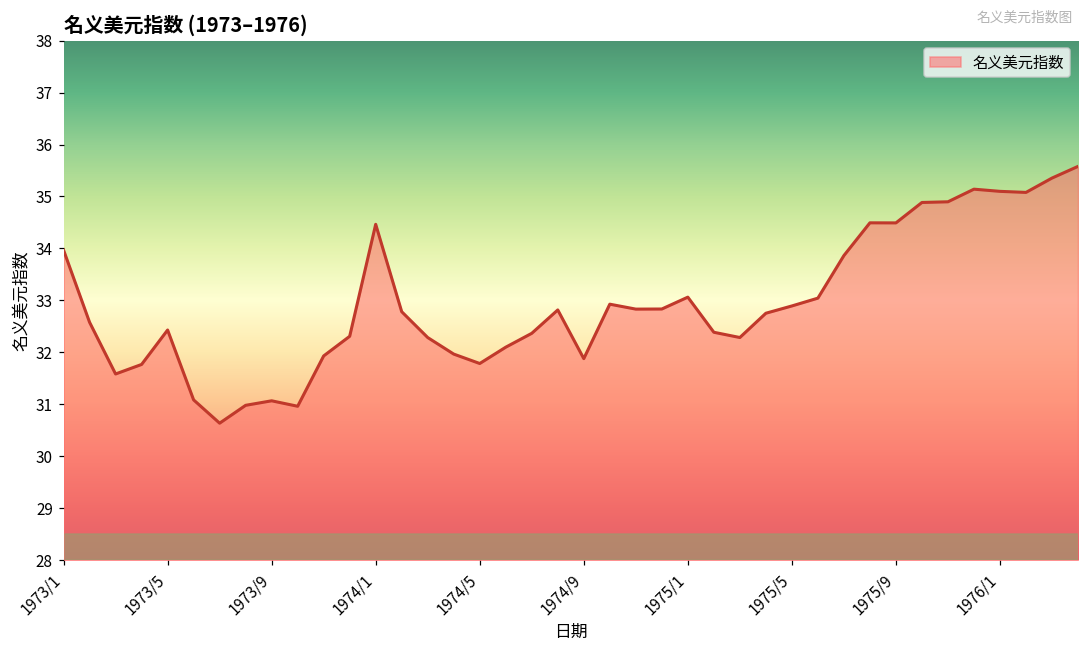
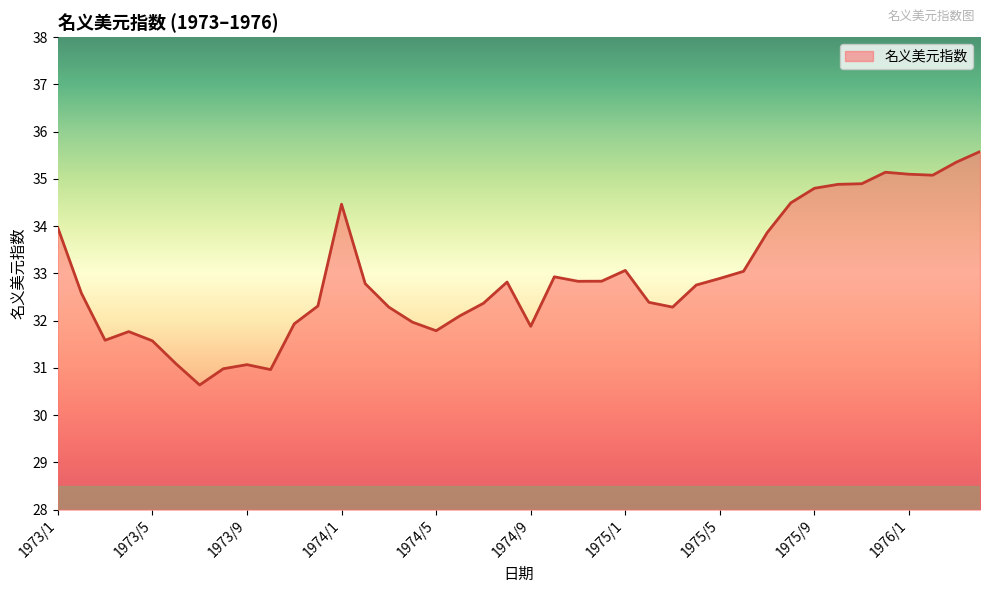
  {
    "1973/1": 34.0,
-   "1973/5": 32.4,
+   "1973/5": 31.6,
    "1973/9": 31.1,
    "1974/1": 34.5,
    "1974/5": 31.8,
    "1974/9": 31.9,
    "1975/1": 33.1,
    "1975/5": 32.9,
-   "1975/9": 34.5,
+   "1975/9": 34.8,
    "1976/1": 35.1
  }
